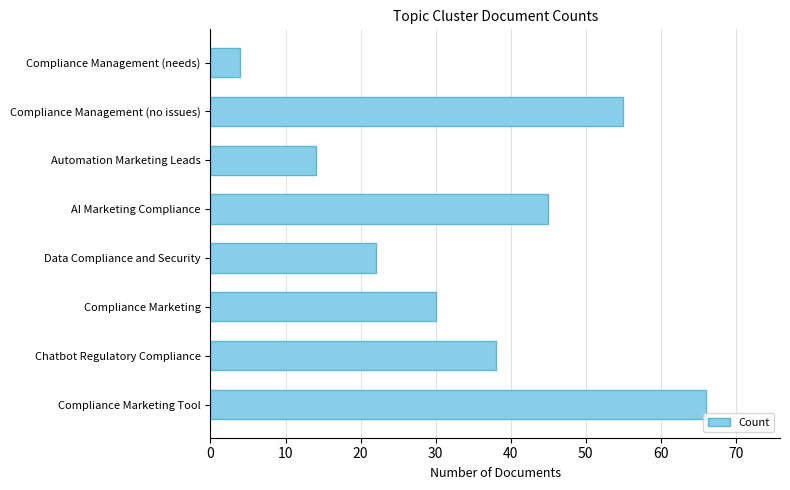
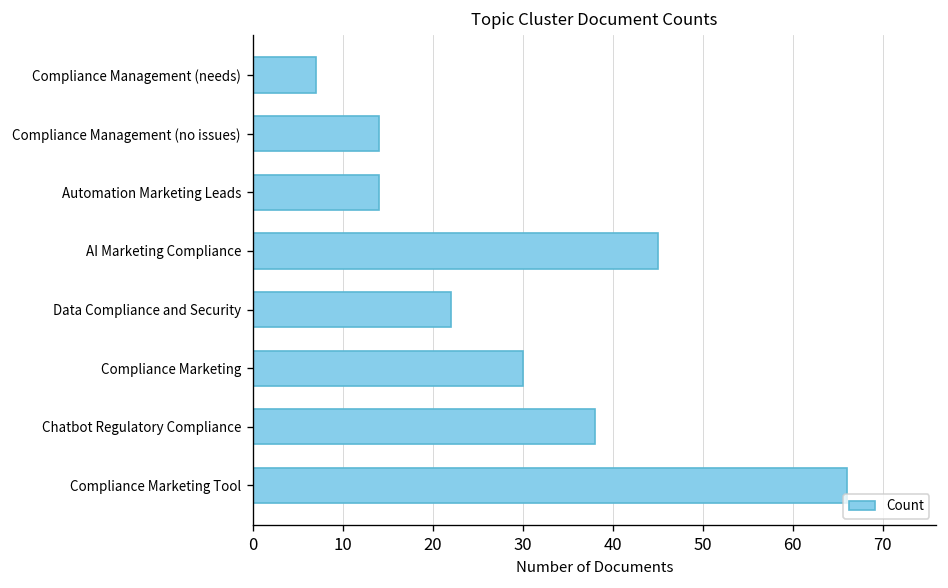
  {
-   "Compliance Management (needs)": 4,
-   "Compliance Management (no issues)": 55,
+   "Compliance Management (needs)": 7,
+   "Compliance Management (no issues)": 14,
    "Automation Marketing Leads": 14,
    "AI Marketing Compliance": 45,
    "Data Compliance and Security": 22,
    "Compliance Marketing": 30,
    "Chatbot Regulatory Compliance": 38,
    "Compliance Marketing Tool": 66
  }
